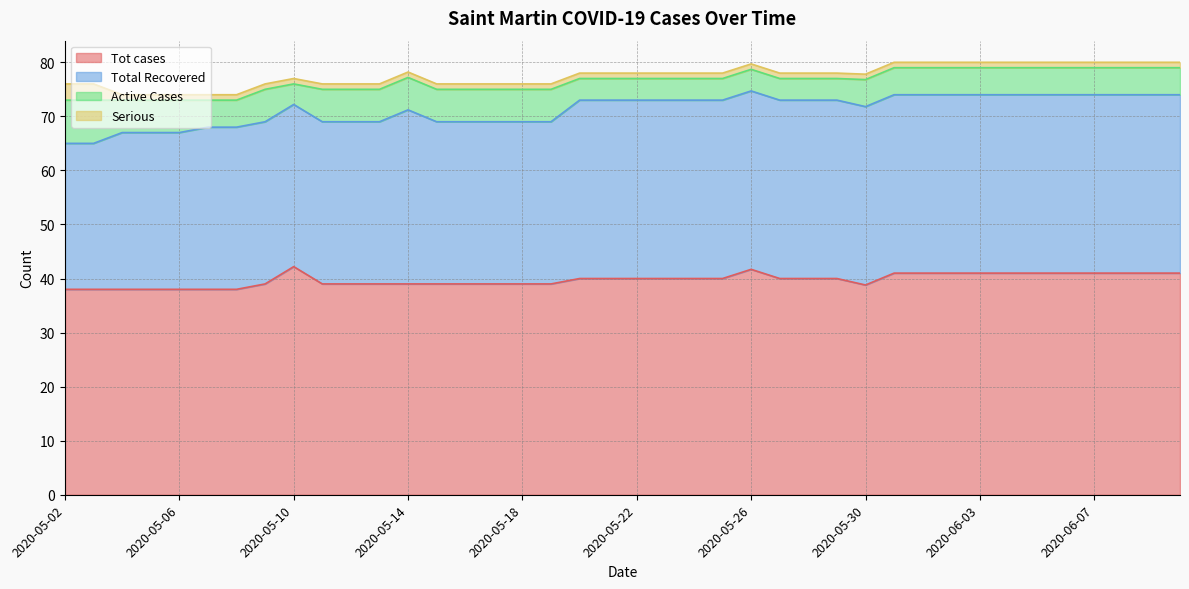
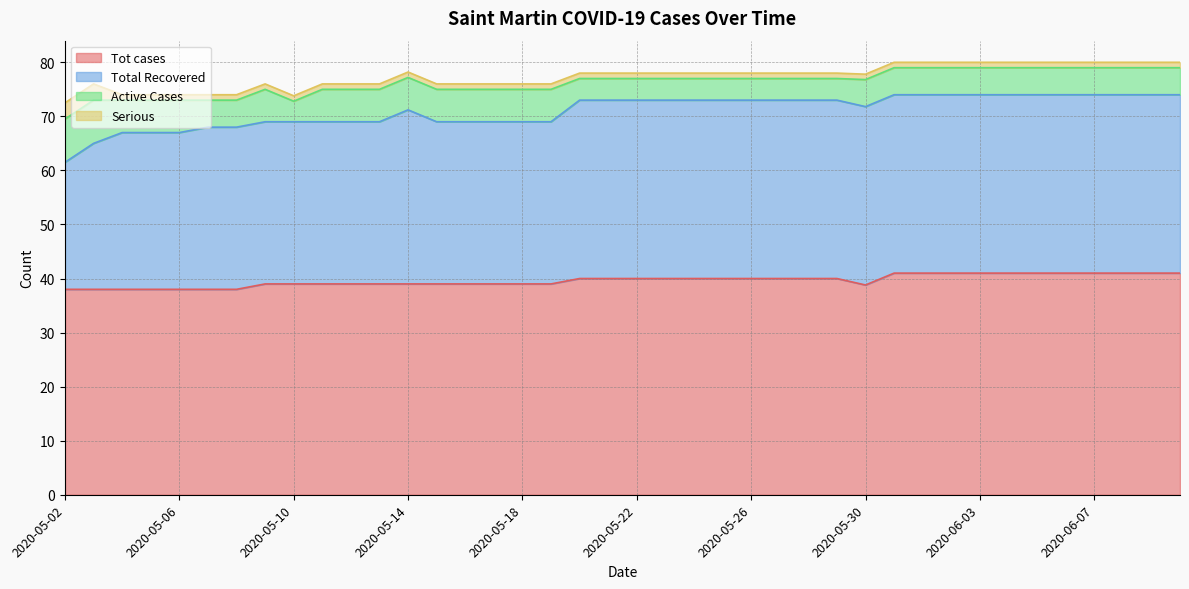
  {
    "Tot cases": {
      "2020-05-02": 38,
      "2020-05-06": 38,
-     "2020-05-10": 42,
+     "2020-05-10": 39,
      "2020-05-14": 39,
      "2020-05-18": 39,
      "2020-05-22": 40,
-     "2020-05-26": 42,
+     "2020-05-26": 40,
      "2020-05-30": 39,
      "2020-06-03": 41,
      "2020-06-07": 41
    },
    "Total Recovered": {
-     "2020-05-02": 27,
+     "2020-05-02": 24,
      "2020-05-06": 29,
      "2020-05-10": 30,
      "2020-05-14": 32,
      "2020-05-18": 30,
      "2020-05-22": 33,
      "2020-05-26": 33,
      "2020-05-30": 33,
      "2020-06-03": 33,
      "2020-06-07": 33
    },
    "Active Cases": {
      "2020-05-02": 8,
      "2020-05-10": 4,
      "2020-05-14": 6,
      "2020-05-18": 6,
      "2020-05-22": 4,
      "2020-05-26": 4,
      "2020-05-30": 5,
      "2020-06-03": 5,
      "2020-06-07": 5
    },
    "Serious": {
      "2020-05-02": 3,
      "2020-05-10": 1,
      "2020-05-14": 1,
      "2020-05-18": 1,
      "2020-05-22": 1,
      "2020-05-26": 1,
      "2020-05-30": 1,
      "2020-06-03": 1,
      "2020-06-07": 1
    }
  }
